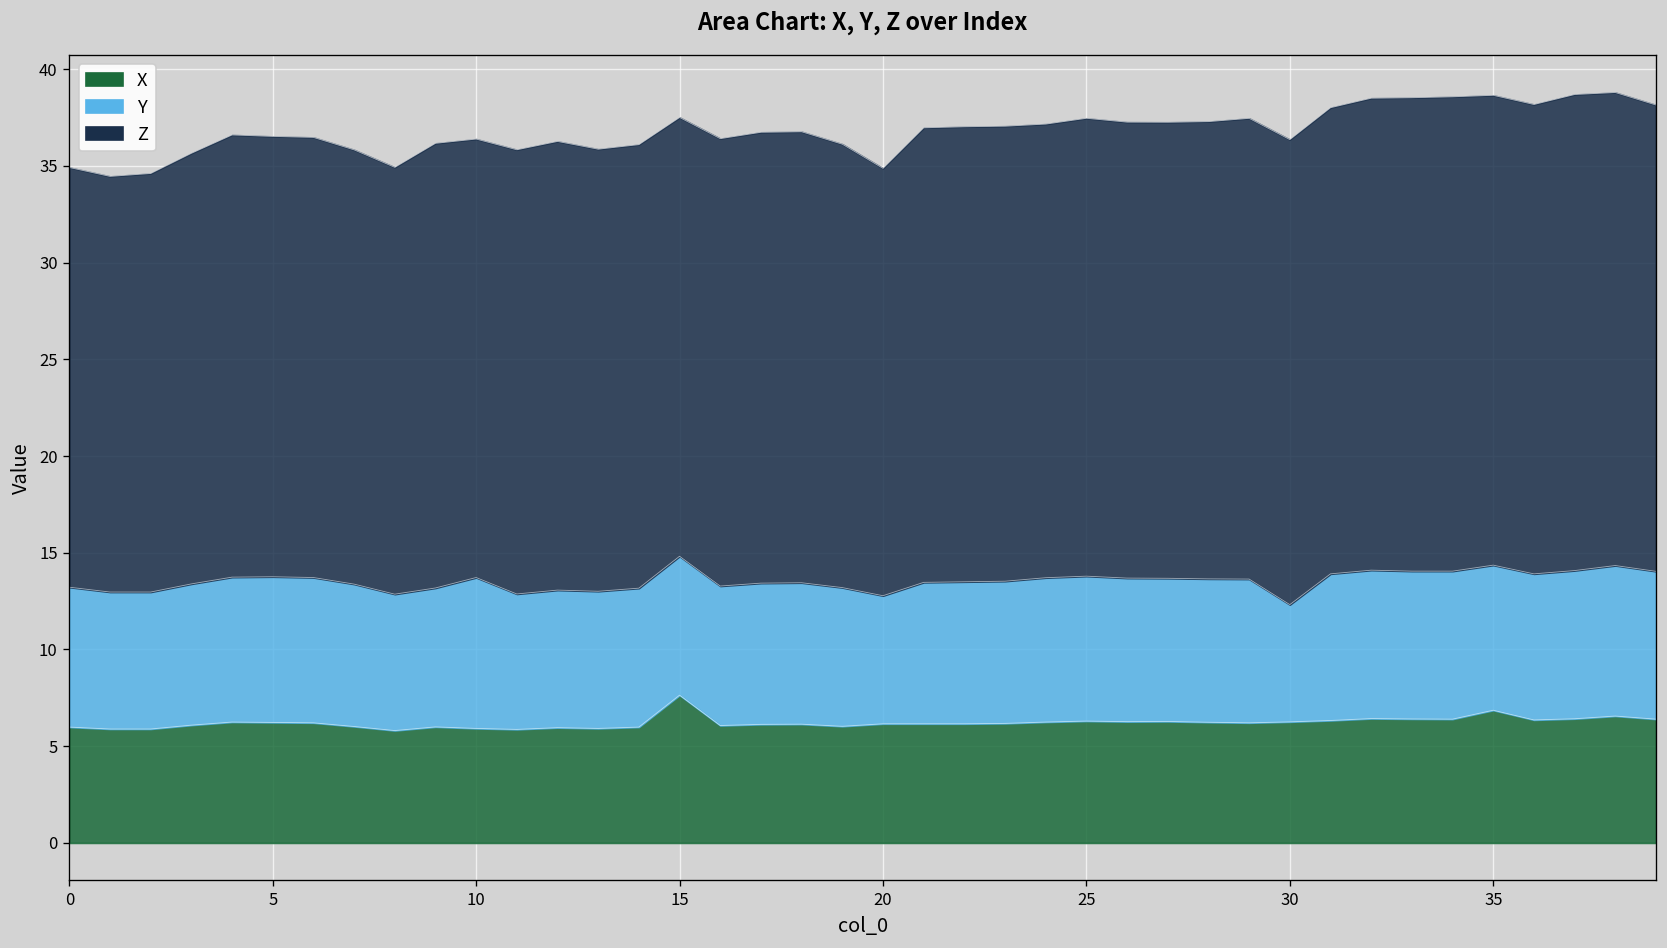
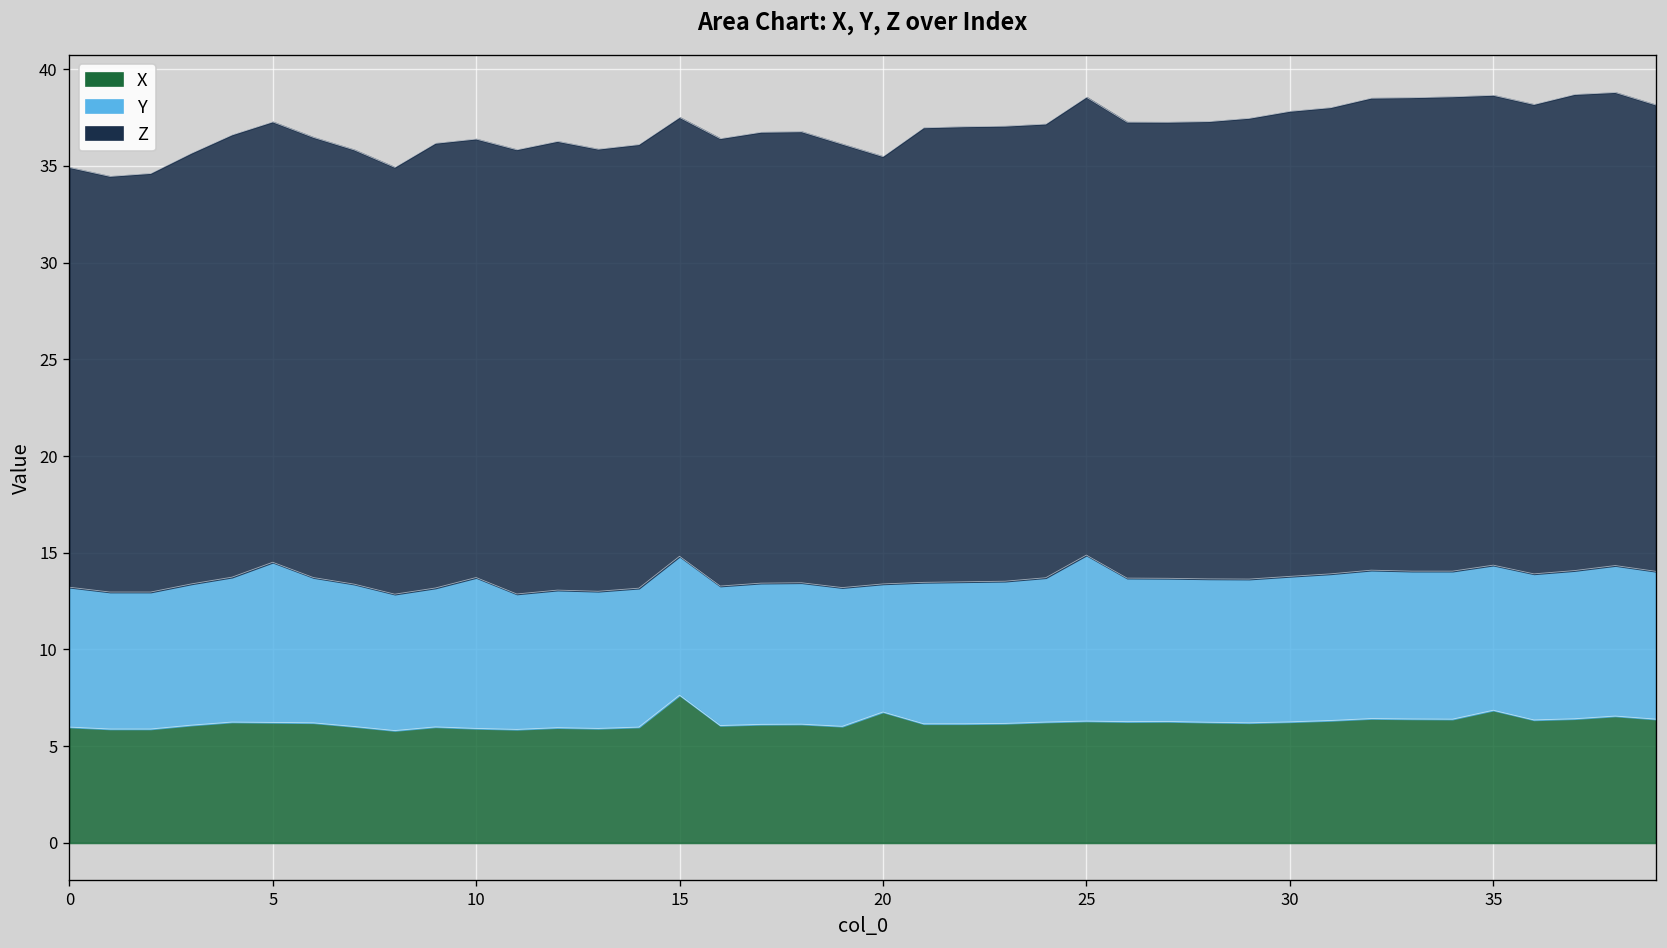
  {
    "X": {
      "0": 6.0,
      "5": 6.2,
      "10": 5.9,
      "15": 7.6,
-     "20": 6.2,
+     "20": 6.8,
      "25": 6.3,
      "30": 6.3,
      "35": 6.9
    },
    "Y": {
      "0": 7.2,
-     "5": 7.5,
+     "5": 8.3,
      "10": 7.8,
      "15": 7.2,
      "20": 6.6,
-     "25": 7.5,
-     "30": 6.1,
+     "25": 8.6,
+     "30": 7.5,
      "35": 7.5
    },
    "Z": {
      "0": 21.7,
      "5": 22.8,
      "10": 22.7,
      "15": 22.7,
      "20": 22.1,
      "25": 23.7,
      "30": 24.0,
      "35": 24.3
    }
  }
